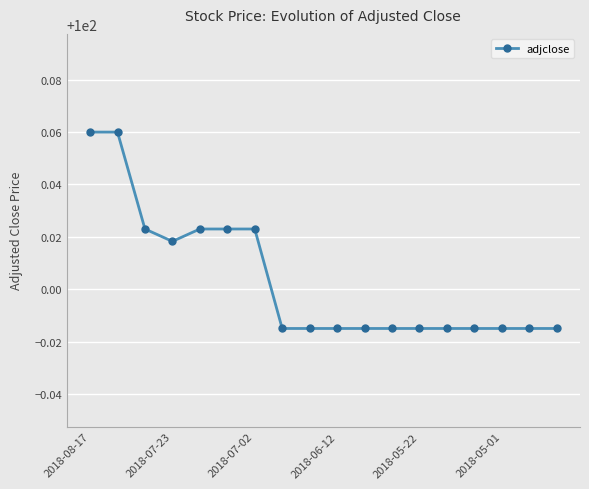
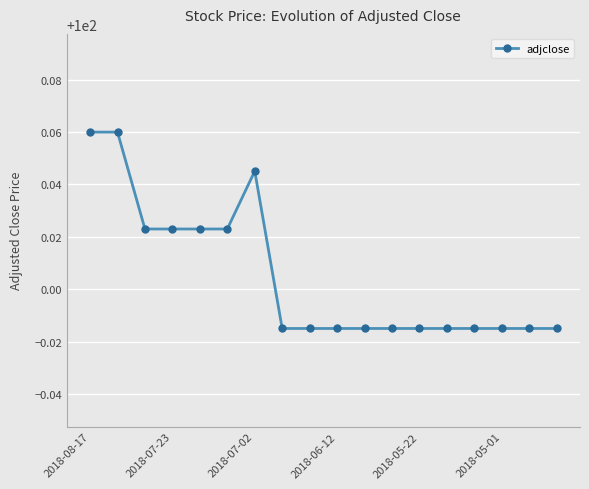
  {
    "2018-08-17": 100.060,
-   "2018-07-23": 100.018,
-   "2018-07-02": 100.023,
+   "2018-07-23": 100.023,
+   "2018-07-02": 100.045,
    "2018-06-12": 99.985,
    "2018-05-22": 99.985,
    "2018-05-01": 99.985
  }
